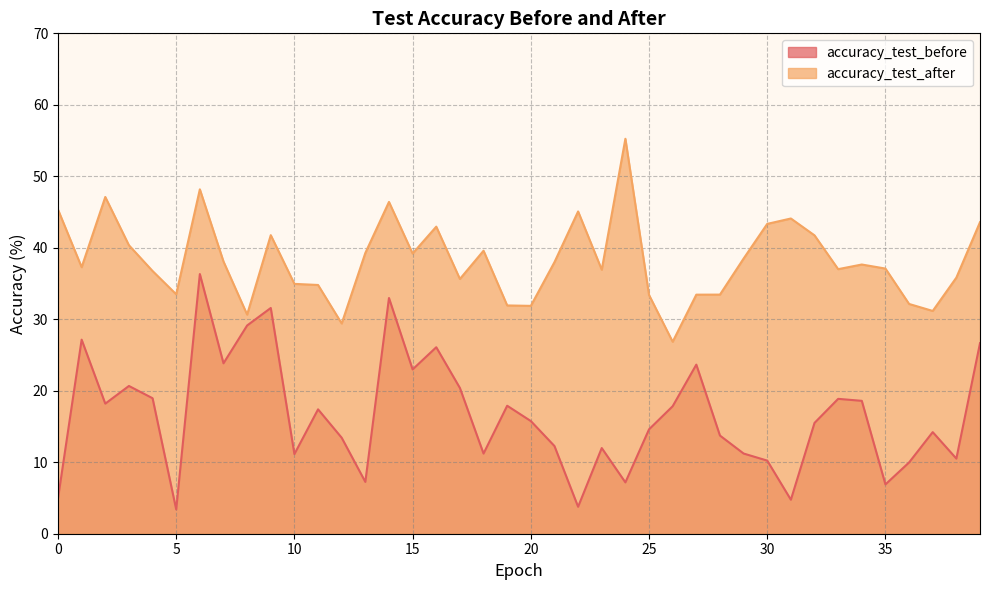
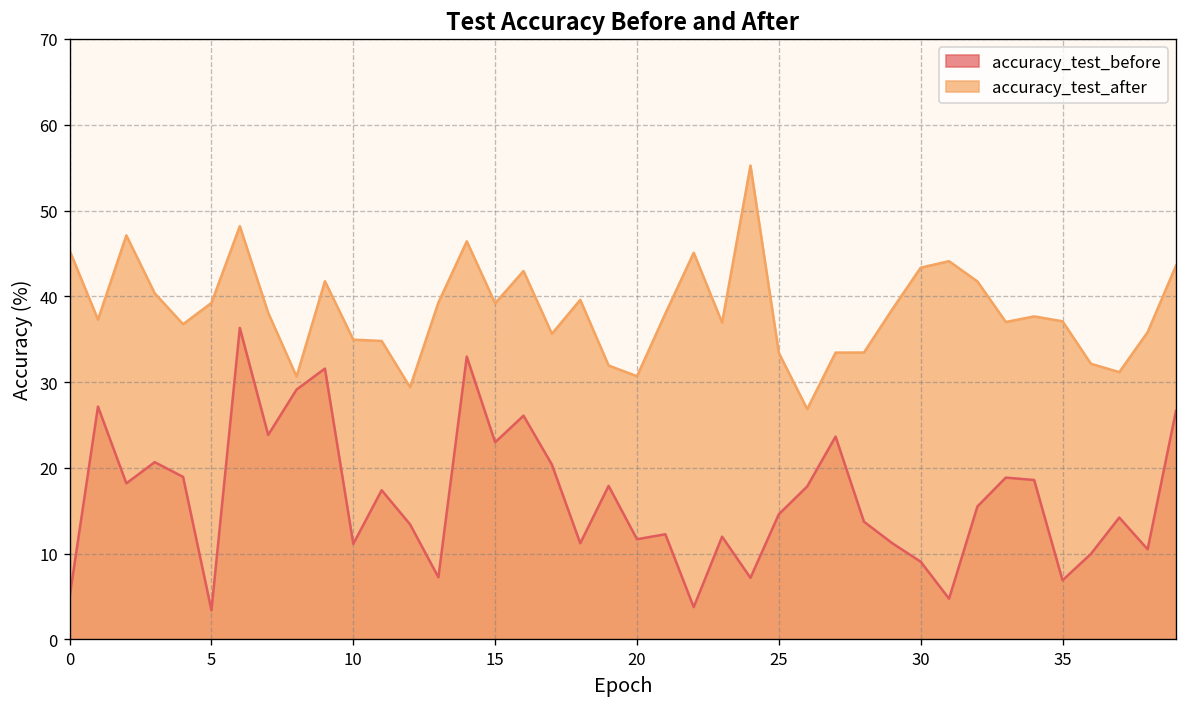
  {
    "accuracy_test_before": {
      "0": 5,
      "5": 3,
      "10": 11,
      "15": 23,
-     "20": 16,
+     "20": 12,
      "25": 15,
-     "30": 10,
+     "30": 9,
      "35": 7
    },
    "accuracy_test_after": {
      "0": 45,
-     "5": 33,
+     "5": 39,
      "10": 35,
      "15": 39,
-     "20": 32,
+     "20": 31,
      "25": 33,
      "30": 43,
      "35": 37
    }
  }
